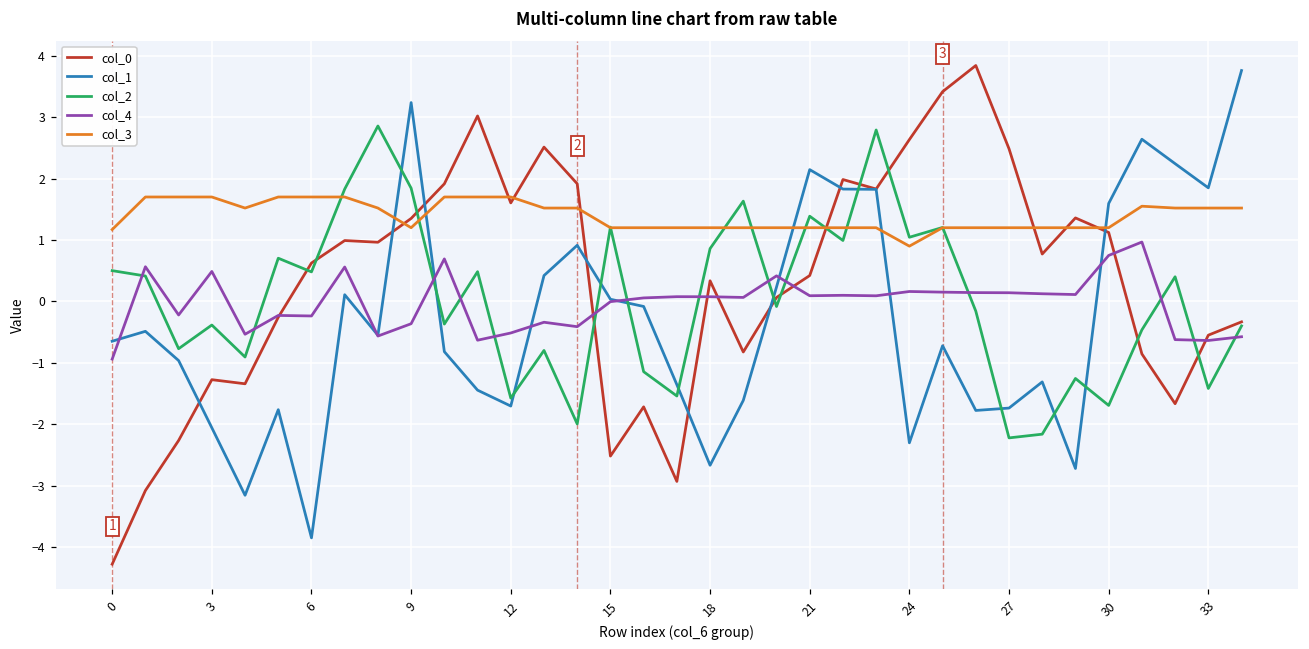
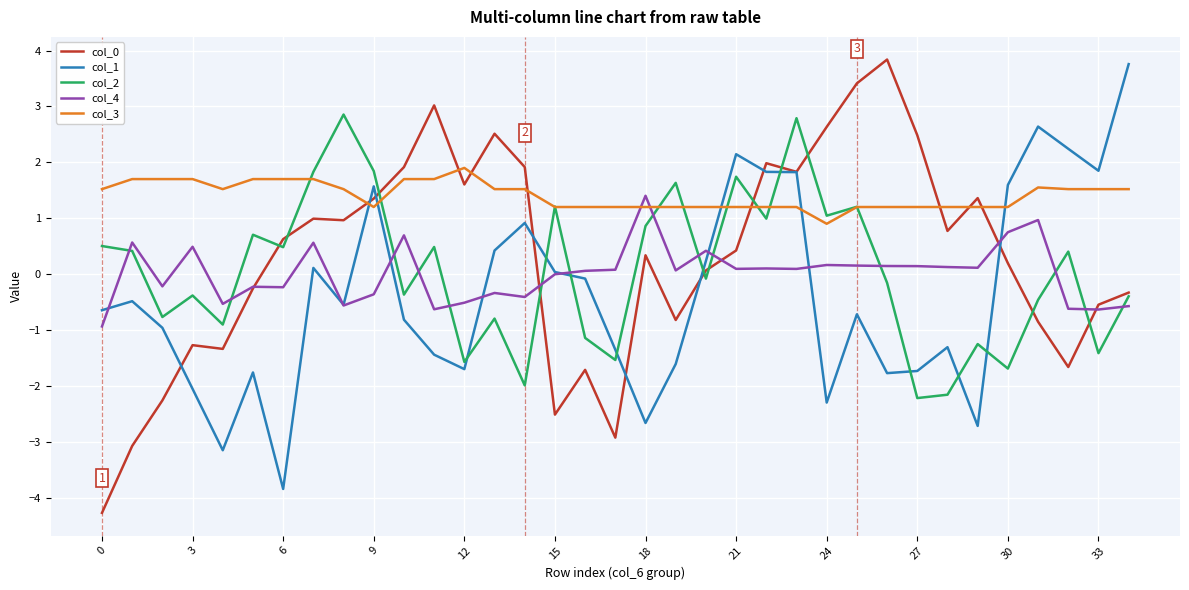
  {
    "col_0": {
      "0": -4.3,
      "3": -1.3,
      "6": 0.6,
      "9": 1.4,
      "12": 1.6,
      "15": -2.5,
      "18": 0.3,
      "21": 0.4,
      "24": 2.6,
      "27": 2.5,
-     "30": 1.1,
+     "30": 0.2,
      "33": -0.5
    },
    "col_1": {
      "0": -0.6,
      "3": -2.1,
      "6": -3.8,
-     "9": 3.2,
+     "9": 1.6,
      "12": -1.7,
      "18": -2.7,
      "21": 2.1,
      "24": -2.3,
      "27": -1.7,
      "30": 1.6,
      "33": 1.8
    },
    "col_2": {
      "0": 0.5,
      "3": -0.4,
      "6": 0.5,
      "9": 1.8,
      "12": -1.6,
      "18": 0.9,
-     "21": 1.4,
+     "21": 1.7,
      "24": 1.0,
      "27": -2.2,
      "30": -1.7,
      "33": -1.4
    },
    "col_4": {
      "0": -0.9,
      "3": 0.5,
      "6": -0.2,
      "9": -0.4,
      "12": -0.5,
-     "18": 0.1,
+     "18": 1.4,
      "21": 0.1,
      "24": 0.2,
      "27": 0.1,
      "30": 0.7,
      "33": -0.6
    },
    "col_3": {
-     "0": 1.2,
+     "0": 1.5,
      "3": 1.7,
      "6": 1.7,
      "9": 1.2,
-     "12": 1.7,
+     "12": 1.9,
      "18": 1.2,
      "21": 1.2,
      "24": 0.9,
      "27": 1.2,
      "30": 1.2,
      "33": 1.5
    }
  }
